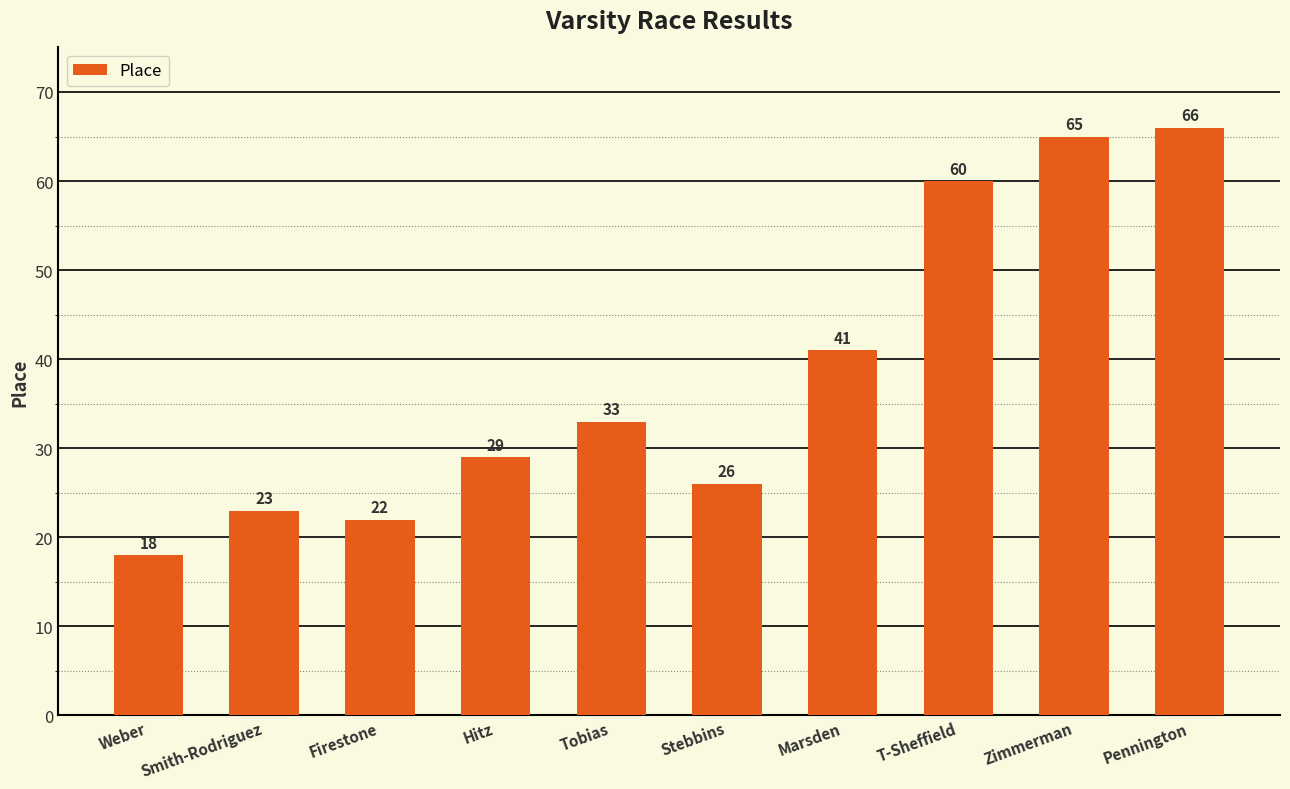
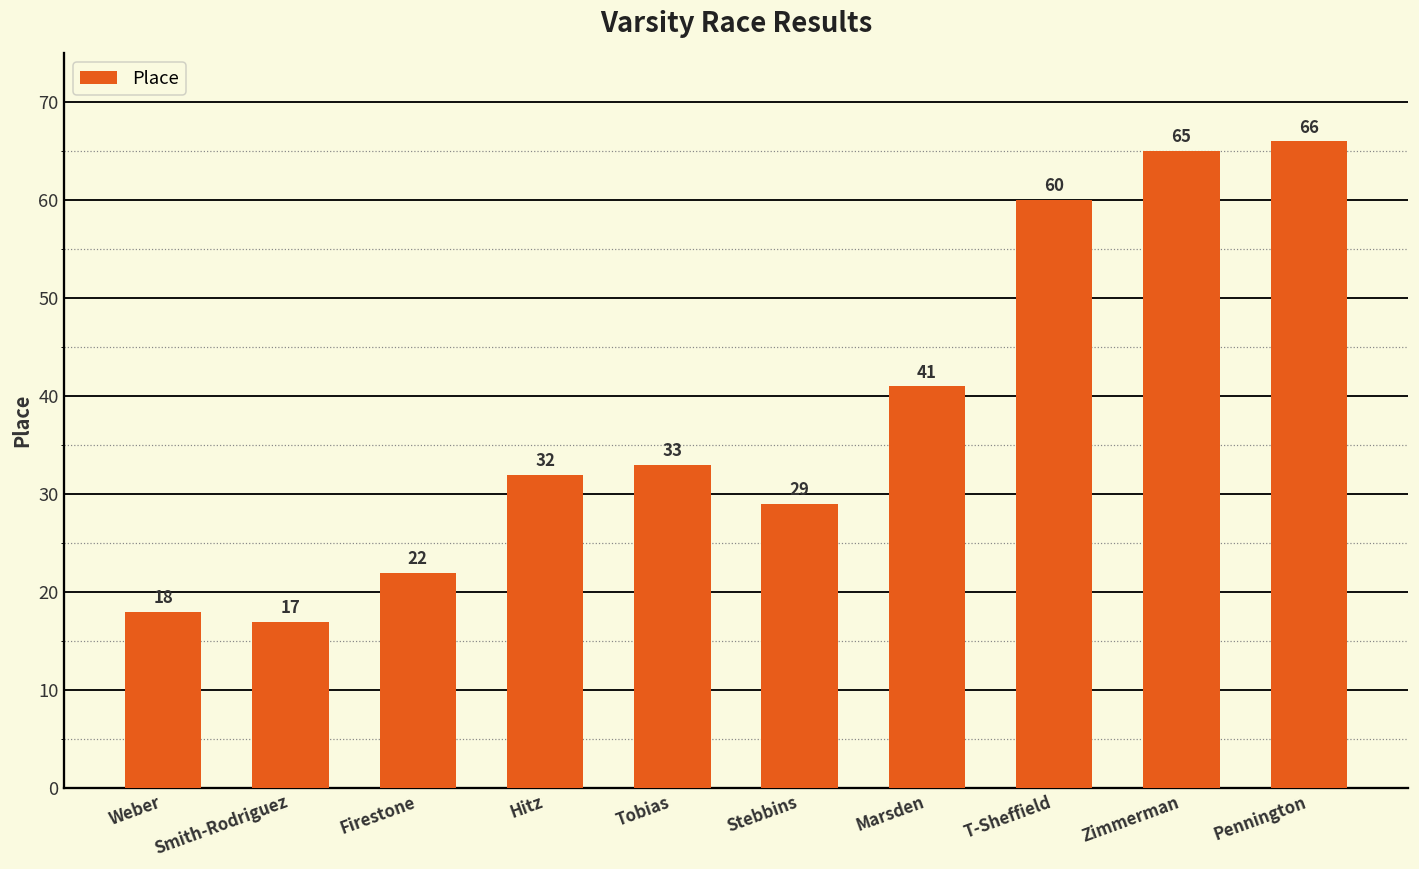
  {
    "Weber": 18,
-   "Smith-Rodriguez": 23,
+   "Smith-Rodriguez": 17,
    "Firestone": 22,
-   "Hitz": 29,
+   "Hitz": 32,
    "Tobias": 33,
-   "Stebbins": 26,
+   "Stebbins": 29,
    "Marsden": 41,
    "T-Sheffield": 60,
    "Zimmerman": 65,
    "Pennington": 66
  }
